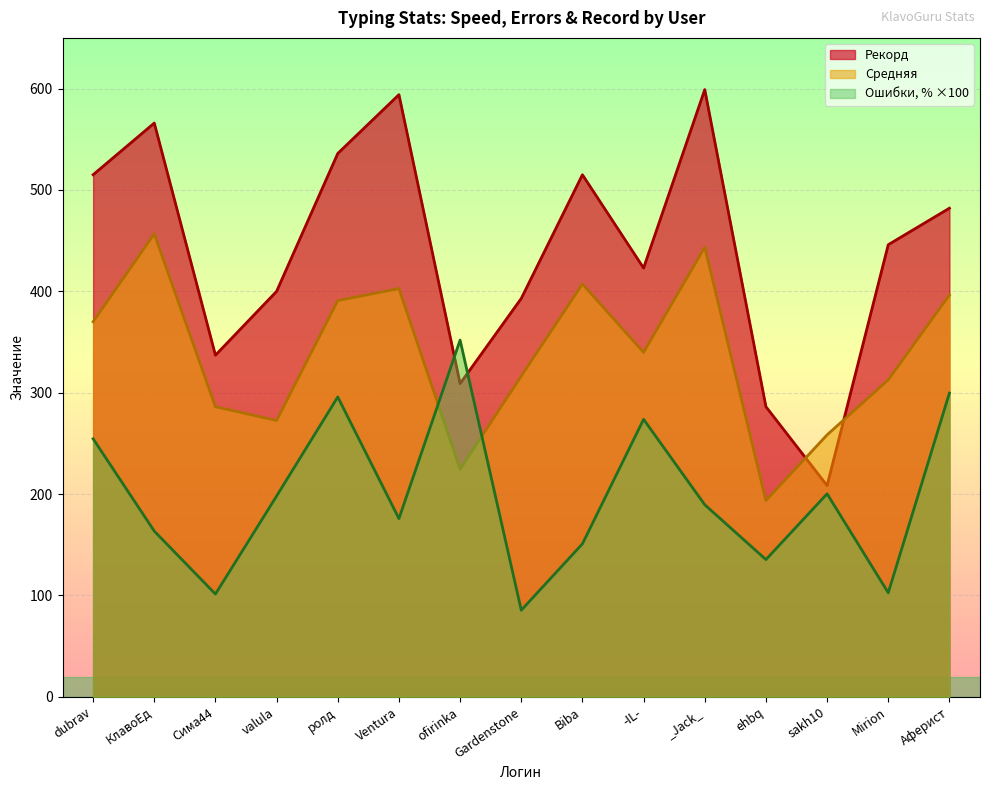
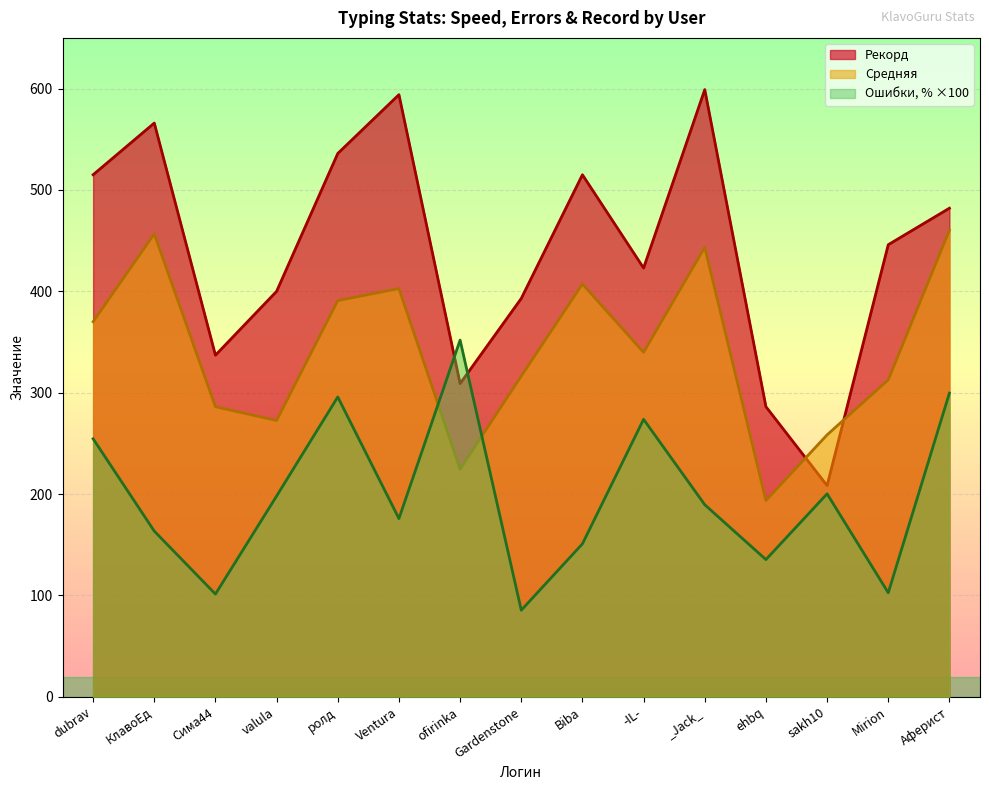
  {
    "Рекорд": {
      "dubrav": 515,
      "КлавоЕд": 566,
      "Сима44": 337,
      "valula": 400,
      "ролд": 536,
      "Ventura": 594,
      "ofirinka": 309,
      "Gardenstone": 393,
      "Biba": 515,
      "-IL-": 423,
      "_Jack_": 599,
      "ehbq": 286,
      "sakh10": 208,
      "Mirion": 446,
      "Аферист": 482
    },
    "Средняя": {
      "dubrav": 370,
      "КлавоЕд": 457,
      "Сима44": 286,
      "valula": 273,
      "ролд": 391,
      "Ventura": 403,
      "ofirinka": 225,
      "Gardenstone": 316,
      "Biba": 407,
      "-IL-": 340,
      "_Jack_": 443,
      "ehbq": 194,
      "sakh10": 258,
      "Mirion": 313,
-     "Аферист": 396
+     "Аферист": 460
    },
    "Ошибки, % ×100": {
      "dubrav": 255,
      "КлавоЕд": 163,
      "Сима44": 101,
      "valula": 198,
      "ролд": 296,
      "Ventura": 176,
      "ofirinka": 352,
      "Gardenstone": 85,
      "Biba": 151,
      "-IL-": 274,
      "_Jack_": 189,
      "ehbq": 135,
      "sakh10": 200,
      "Mirion": 103,
      "Аферист": 300
    }
  }
